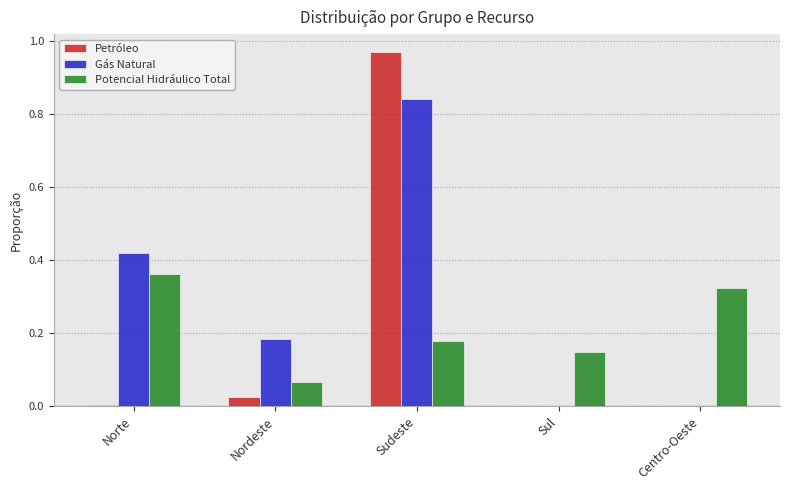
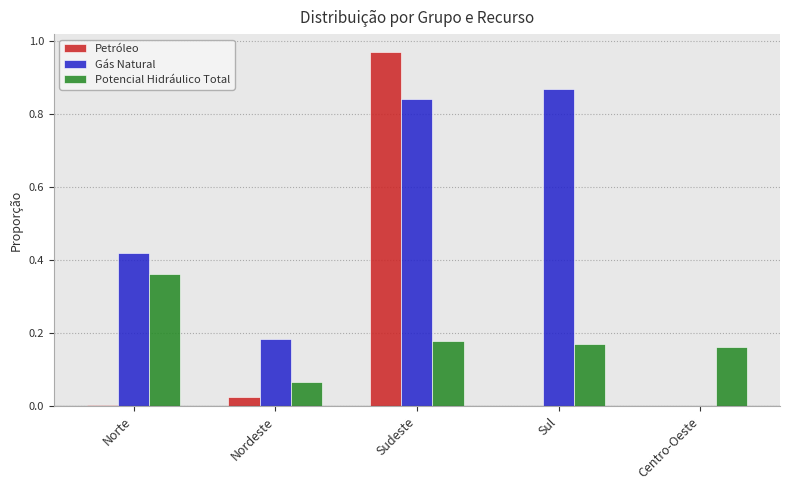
  {
    "Petróleo": {
      "Nordeste": 0.03,
      "Sudeste": 0.97,
      "Centro-Oeste": 0.00
    },
    "Gás Natural": {
      "Norte": 0.42,
      "Nordeste": 0.18,
      "Sudeste": 0.84,
-     "Sul": 0.00,
+     "Sul": 0.87,
      "Centro-Oeste": 0.00
    },
    "Potencial Hidráulico Total": {
      "Norte": 0.36,
      "Nordeste": 0.07,
      "Sudeste": 0.18,
-     "Sul": 0.15,
-     "Centro-Oeste": 0.32
+     "Sul": 0.17,
+     "Centro-Oeste": 0.16
    }
  }
